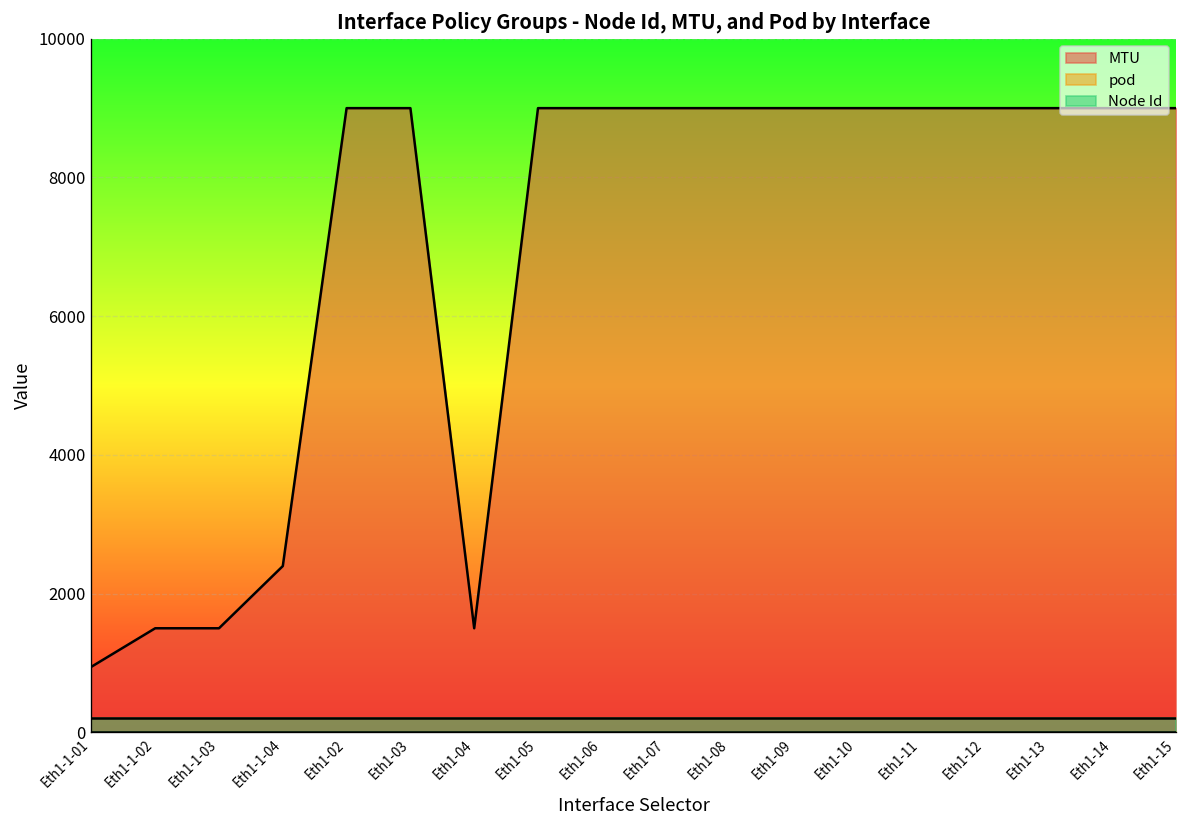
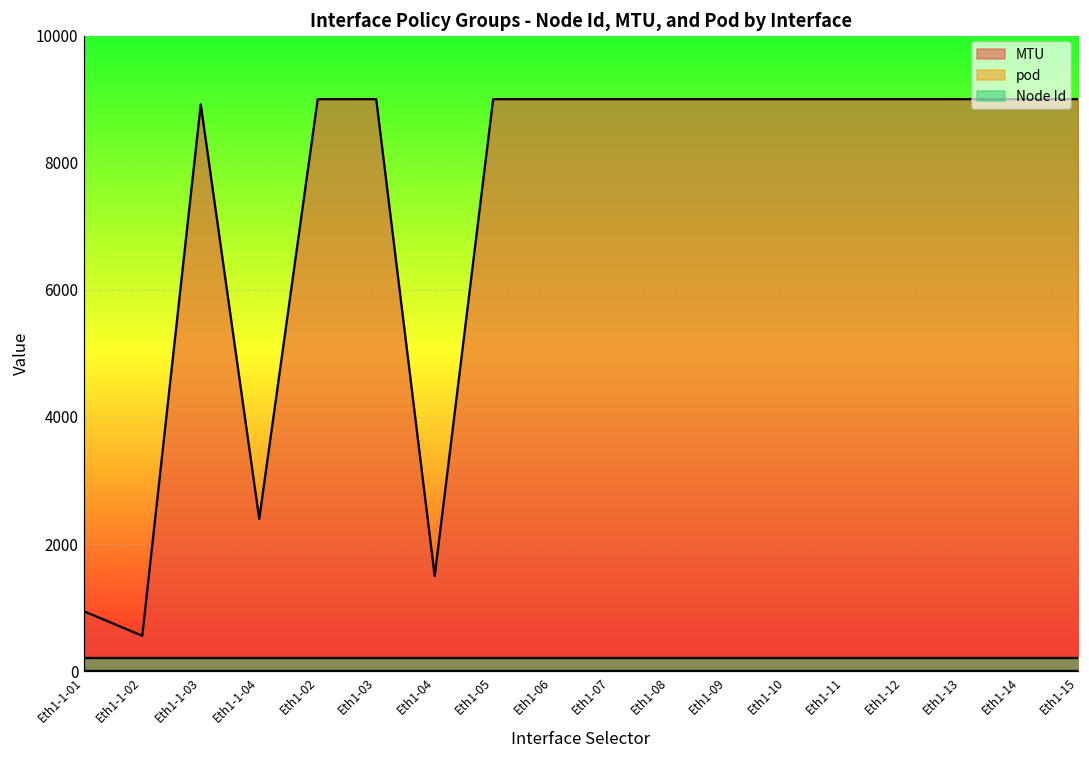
  {
    "MTU": {
      "Eth1-1-01": 900,
-     "Eth1-1-02": 1500,
-     "Eth1-1-03": 1500,
+     "Eth1-1-02": 600,
+     "Eth1-1-03": 8900,
      "Eth1-1-04": 2400,
      "Eth1-02": 9000,
      "Eth1-03": 9000,
      "Eth1-04": 1500,
      "Eth1-05": 9000,
      "Eth1-06": 9000,
      "Eth1-07": 9000,
      "Eth1-08": 9000,
      "Eth1-09": 9000,
      "Eth1-10": 9000,
      "Eth1-11": 9000,
      "Eth1-12": 9000,
      "Eth1-13": 9000,
      "Eth1-15": 9000
    },
    "pod": {
      "Eth1-1-01": 0,
      "Eth1-1-02": 0,
      "Eth1-1-03": 0,
      "Eth1-1-04": 0,
      "Eth1-02": 0,
      "Eth1-03": 0,
      "Eth1-04": 0,
      "Eth1-05": 0,
      "Eth1-06": 0,
      "Eth1-07": 0,
      "Eth1-08": 0,
      "Eth1-09": 0,
      "Eth1-10": 0,
      "Eth1-11": 0,
      "Eth1-12": 0,
      "Eth1-13": 0,
      "Eth1-14": 0,
      "Eth1-15": 0
    },
    "Node Id": {
      "Eth1-1-01": 200,
      "Eth1-1-02": 200,
      "Eth1-1-03": 200,
      "Eth1-1-04": 200,
      "Eth1-02": 200,
      "Eth1-03": 200,
      "Eth1-04": 200,
      "Eth1-05": 200,
      "Eth1-06": 200,
      "Eth1-07": 200,
      "Eth1-08": 200,
      "Eth1-09": 200,
      "Eth1-10": 200,
      "Eth1-11": 200,
      "Eth1-12": 200,
      "Eth1-13": 200,
      "Eth1-14": 200,
      "Eth1-15": 200
    }
  }
